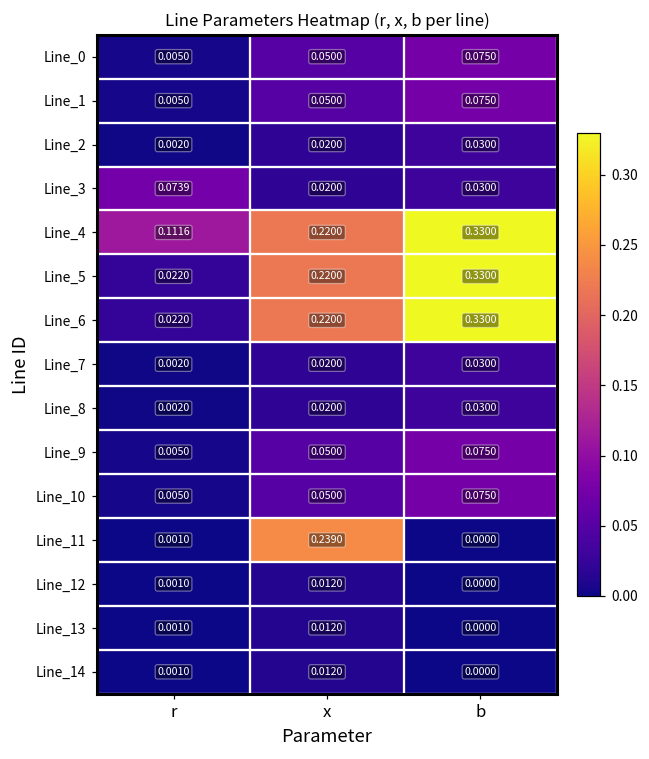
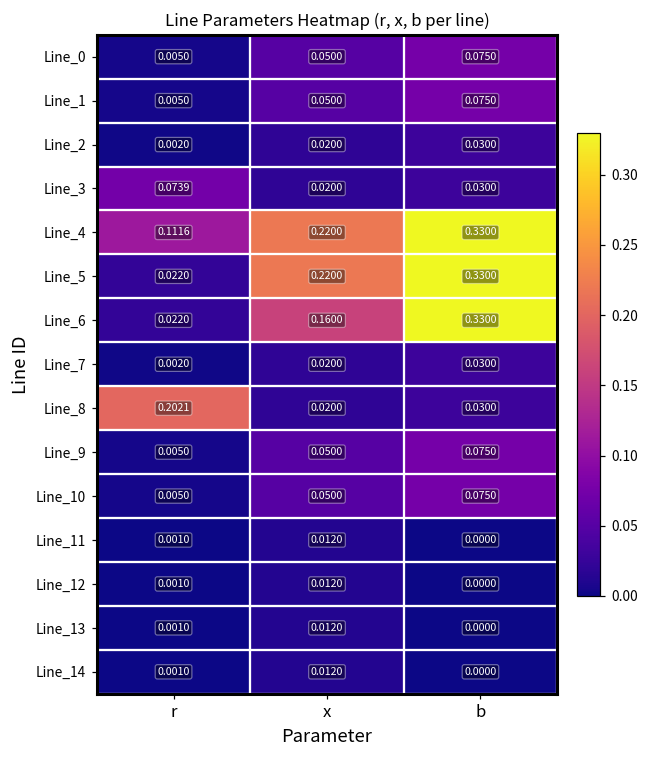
  {
    "Line_6": {
-     "x": 0.2200
+     "x": 0.1600
    },
    "Line_8": {
-     "r": 0.0020
+     "r": 0.2021
    },
    "Line_11": {
-     "x": 0.2390
+     "x": 0.0120
    }
  }
